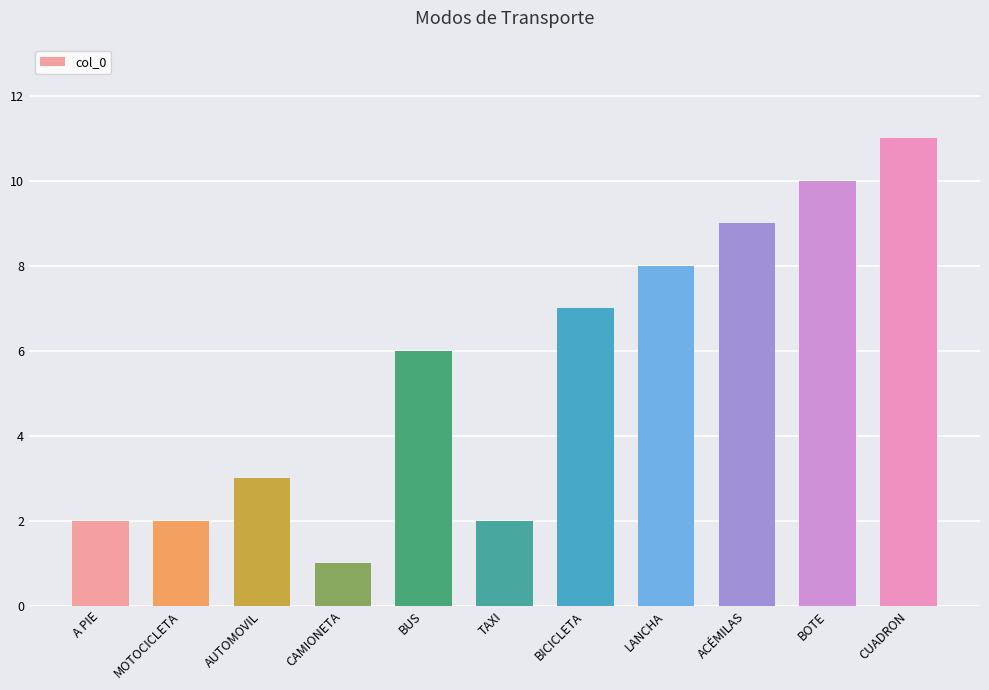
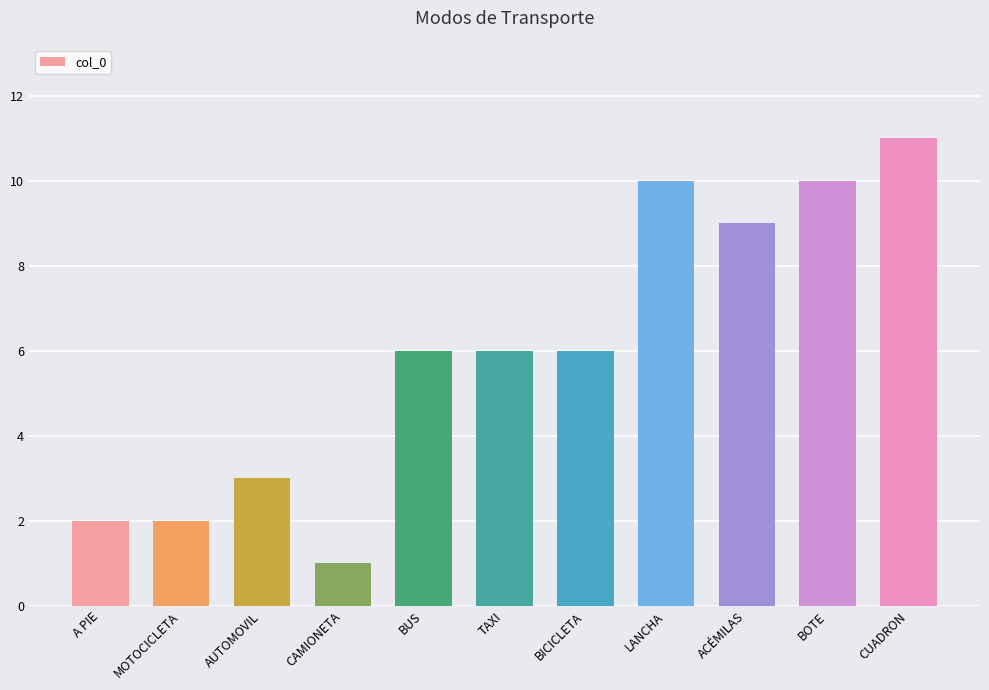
  {
    "A PIE": 2,
    "MOTOCICLETA": 2,
    "AUTOMOVIL": 3,
    "CAMIONETA": 1,
    "BUS": 6,
-   "TAXI": 2,
-   "BICICLETA": 7,
-   "LANCHA": 8,
+   "TAXI": 6,
+   "BICICLETA": 6,
+   "LANCHA": 10,
    "ACÉMILAS": 9,
    "BOTE": 10,
    "CUADRON": 11
  }
